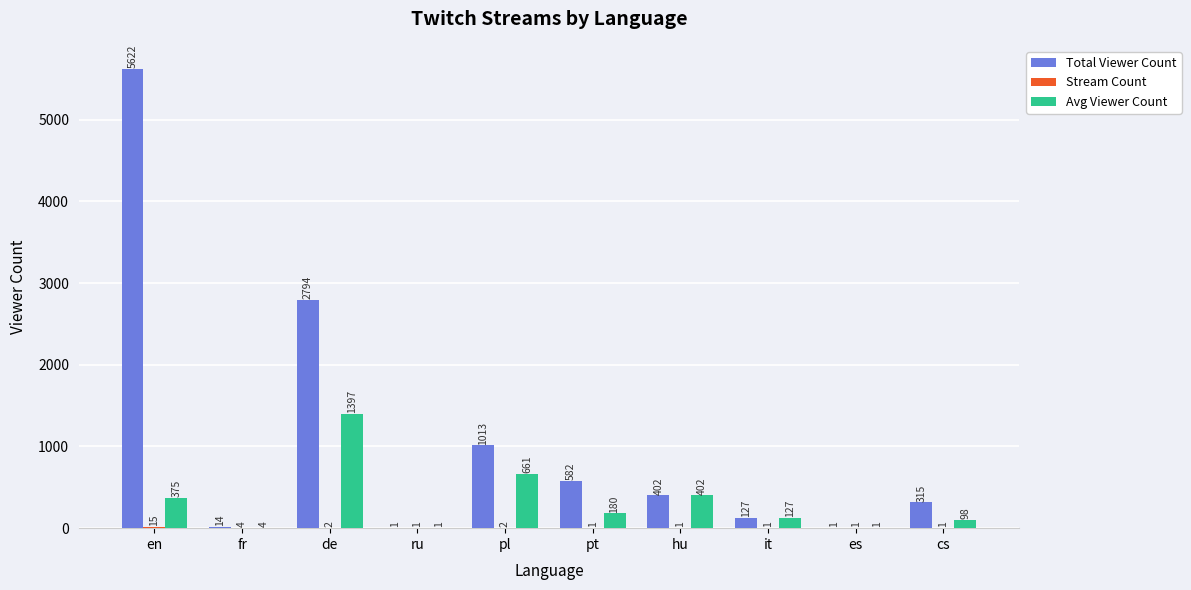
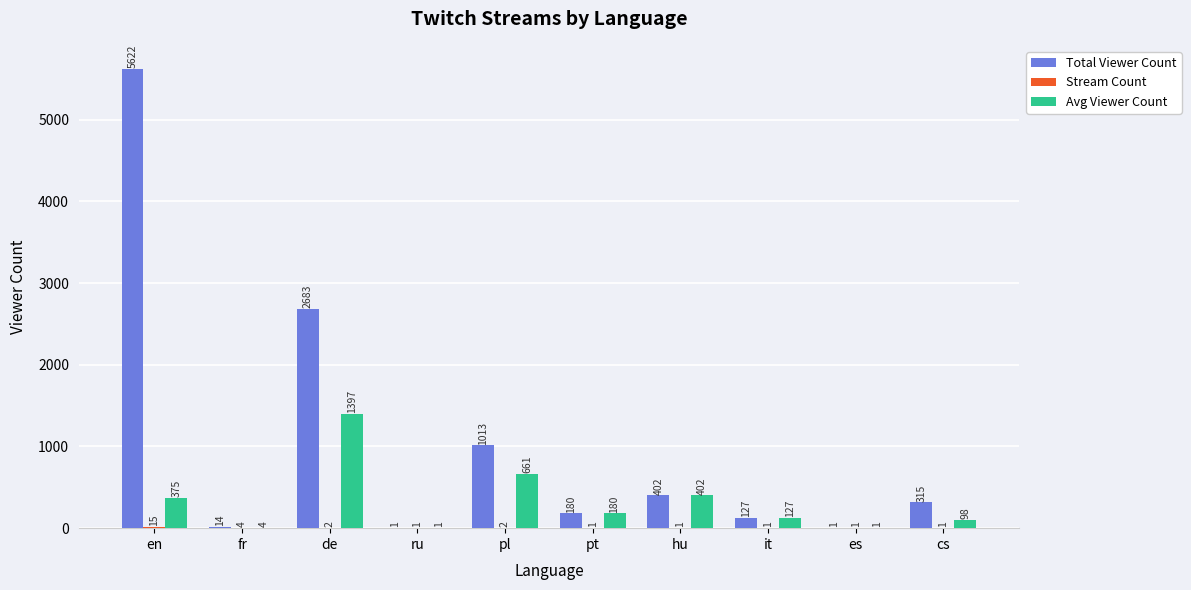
  {
    "Total Viewer Count": {
      "en": 5622,
      "fr": 14,
-     "de": 2794,
+     "de": 2683,
      "ru": 1,
      "pl": 1013,
-     "pt": 582,
+     "pt": 180,
      "hu": 402,
      "it": 127,
      "es": 1,
      "cs": 315
    },
    "Stream Count": {
      "en": 15,
      "fr": 4,
      "de": 2,
      "ru": 1,
      "pl": 2,
      "pt": 1,
      "hu": 1,
      "it": 1,
      "es": 1,
      "cs": 1
    },
    "Avg Viewer Count": {
      "en": 375,
      "fr": 4,
      "de": 1397,
      "ru": 1,
      "pl": 661,
      "pt": 180,
      "hu": 402,
      "it": 127,
      "es": 1,
      "cs": 98
    }
  }
